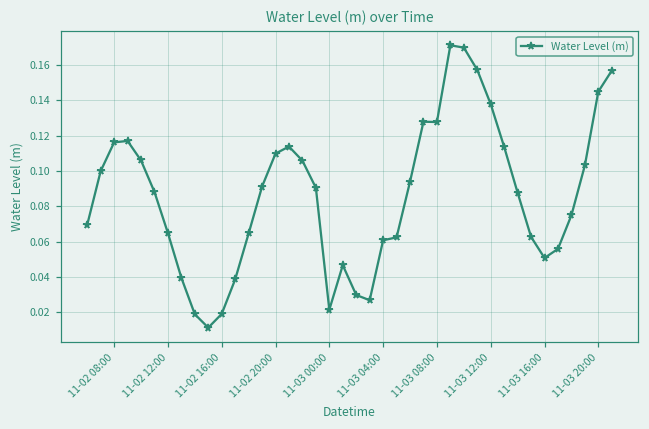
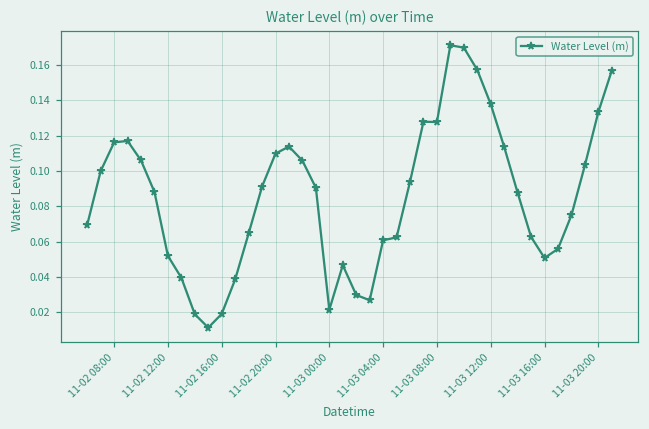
  {
    "11-02 08:00": 0.116,
-   "11-02 12:00": 0.065,
+   "11-02 12:00": 0.052,
    "11-02 16:00": 0.019,
    "11-02 20:00": 0.110,
    "11-03 00:00": 0.021,
    "11-03 04:00": 0.061,
    "11-03 08:00": 0.128,
    "11-03 12:00": 0.138,
    "11-03 16:00": 0.051,
-   "11-03 20:00": 0.145
+   "11-03 20:00": 0.133
  }
